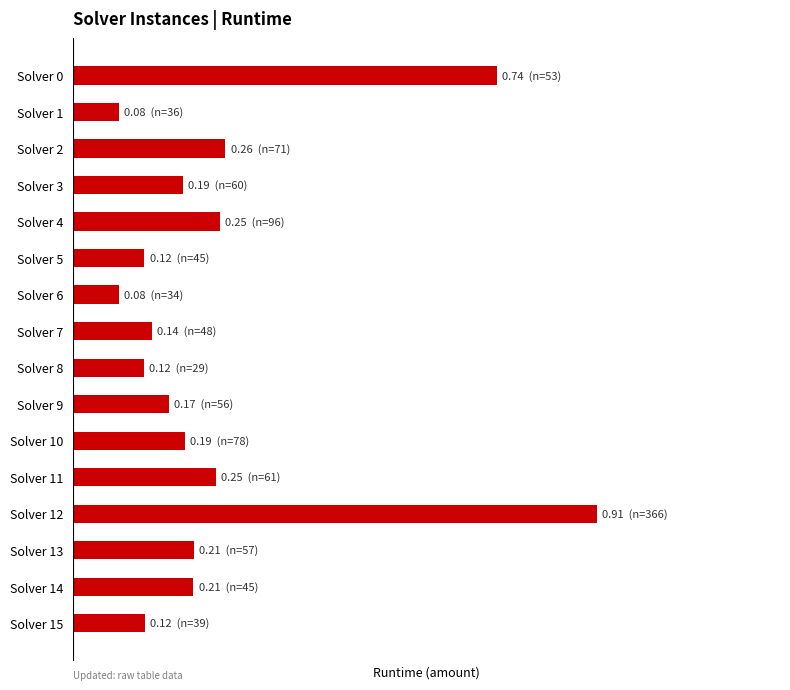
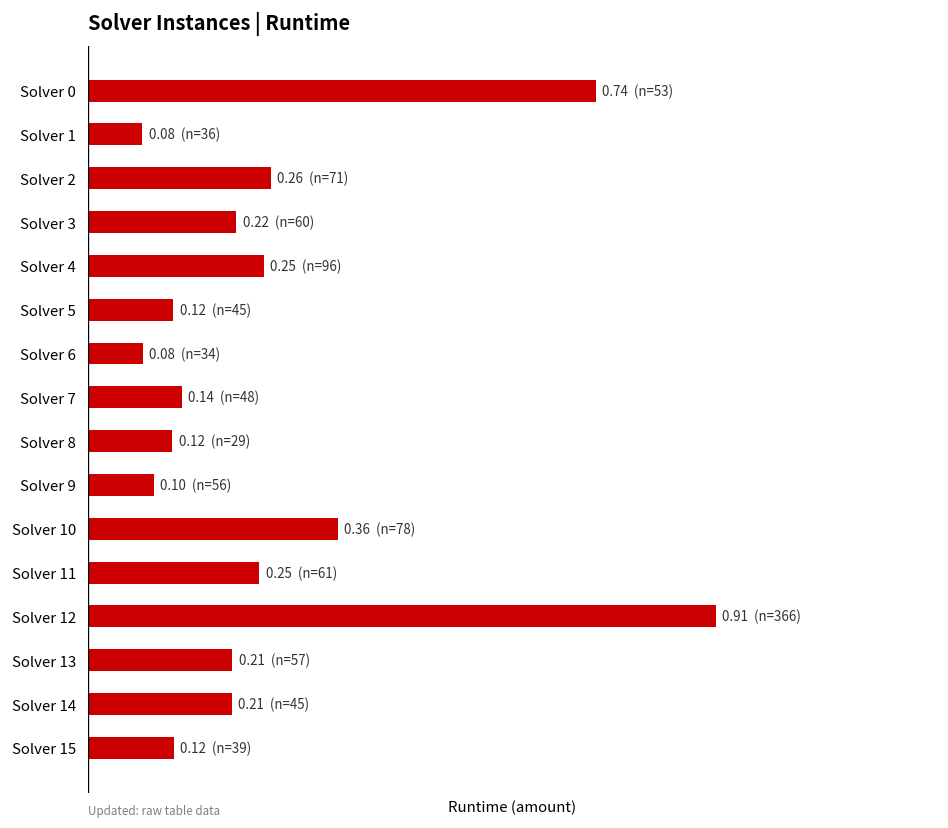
  {
    "Solver 0": 0.74,
    "Solver 1": 0.08,
    "Solver 2": 0.26,
-   "Solver 3": 0.19,
+   "Solver 3": 0.22,
    "Solver 4": 0.25,
    "Solver 5": 0.12,
    "Solver 6": 0.08,
    "Solver 7": 0.14,
    "Solver 8": 0.12,
-   "Solver 9": 0.17,
-   "Solver 10": 0.19,
+   "Solver 9": 0.10,
+   "Solver 10": 0.36,
    "Solver 11": 0.25,
    "Solver 12": 0.91,
    "Solver 13": 0.21,
    "Solver 14": 0.21,
    "Solver 15": 0.12
  }
